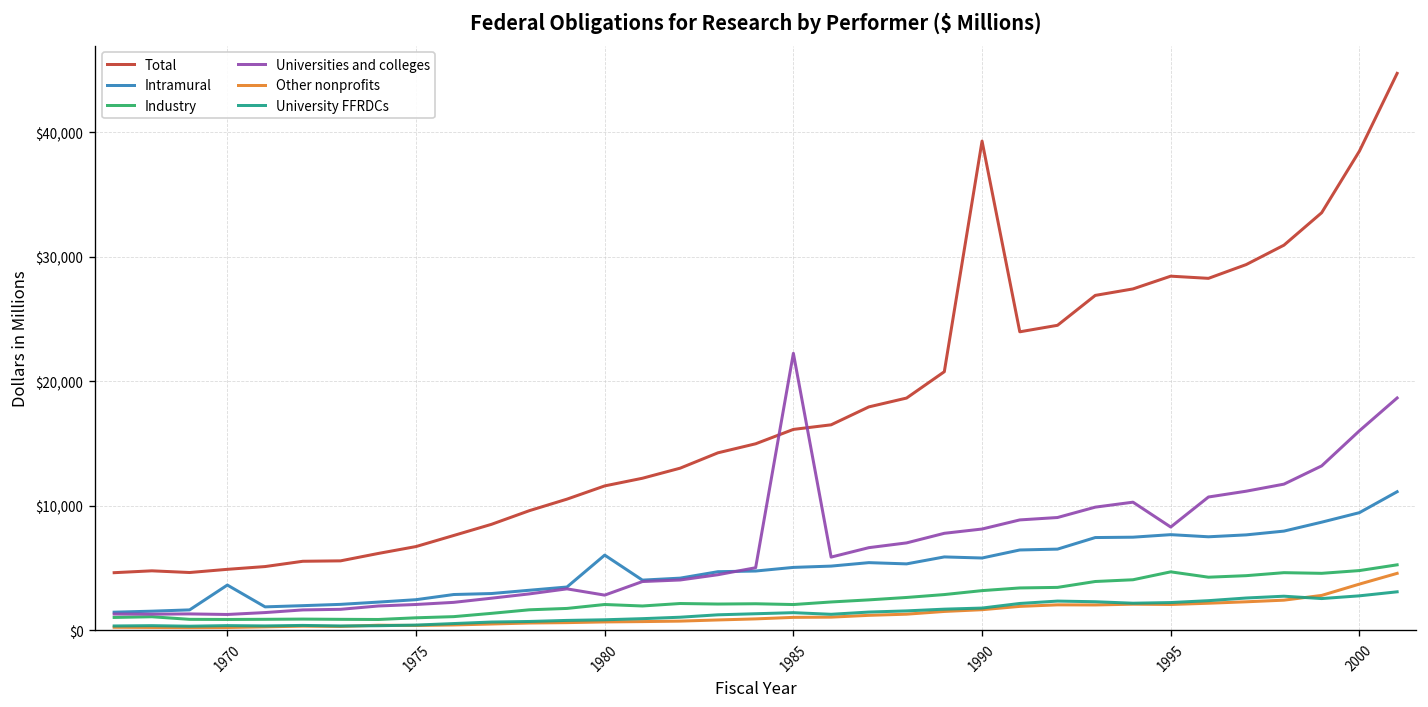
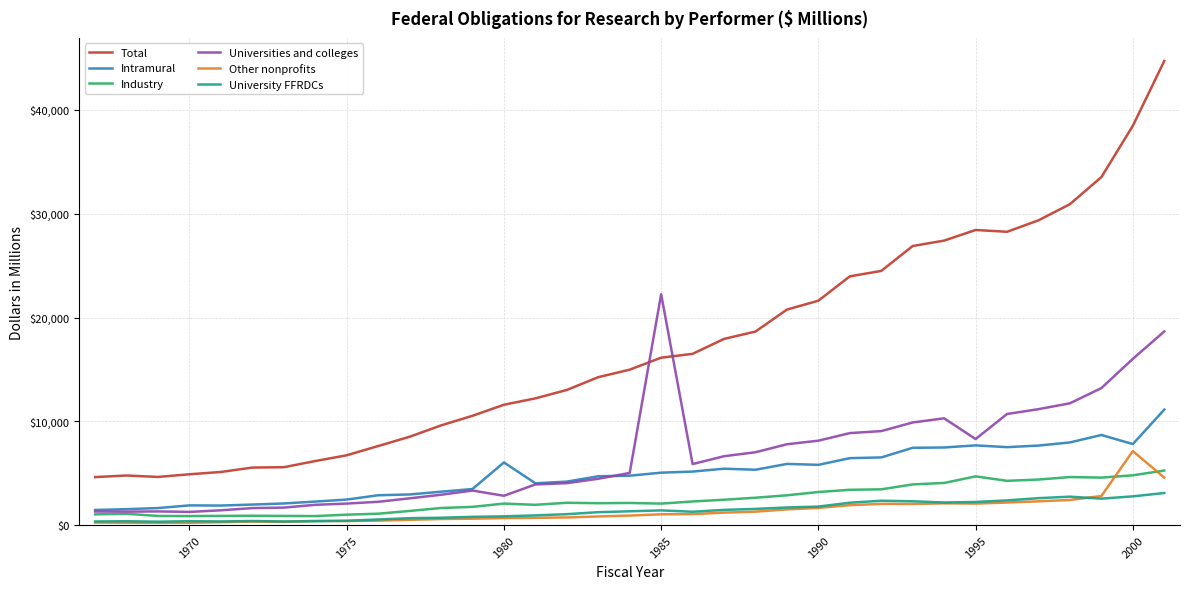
  {
    "Total": {
      "1970": "$4,900",
      "1975": "$6,700",
      "1980": "$11,600",
      "1985": "$16,100",
-     "1990": "$39,300",
+     "1990": "$21,600",
      "1995": "$28,400",
      "2000": "$38,500"
    },
    "Intramural": {
-     "1970": "$3,600",
+     "1970": "$1,900",
      "1975": "$2,500",
      "1980": "$6,000",
      "1985": "$5,100",
      "1990": "$5,800",
      "1995": "$7,700",
-     "2000": "$9,400"
+     "2000": "$7,800"
    },
    "Universities and colleges": {
      "1970": "$1,300",
      "1975": "$2,100",
      "1980": "$2,800",
      "1985": "$22,200",
      "1990": "$8,100",
      "1995": "$8,300",
      "2000": "$16,000"
    },
    "Other nonprofits": {
      "1985": "$1,000",
-     "2000": "$3,700"
+     "2000": "$7,100"
    }
  }
